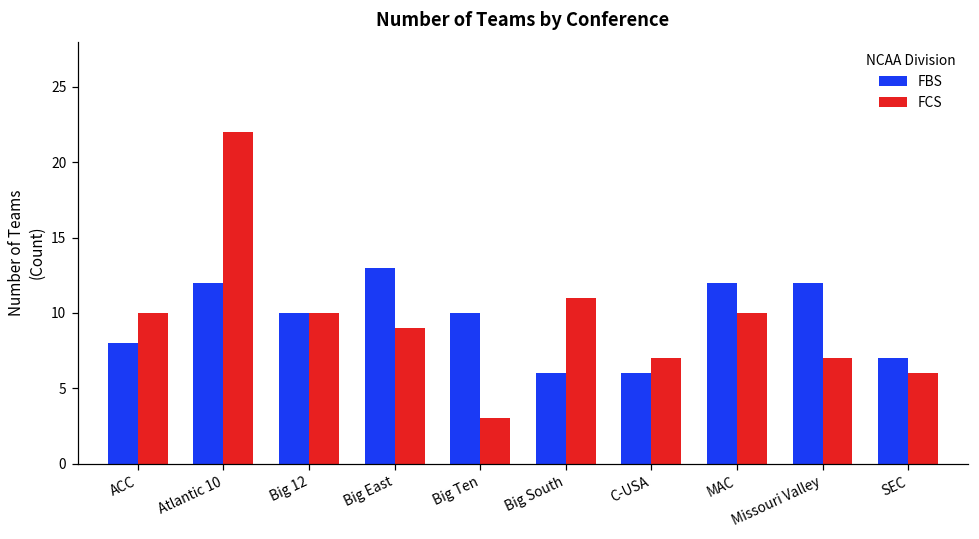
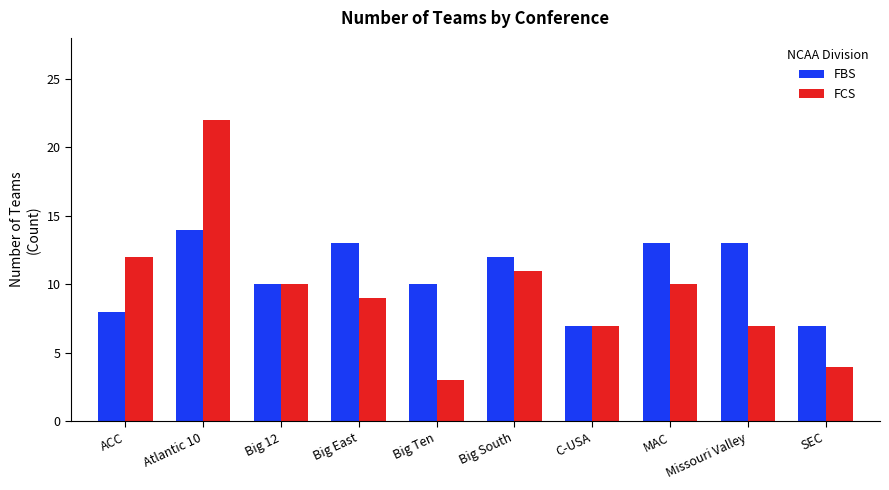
  {
    "FBS": {
      "ACC": 8,
-     "Atlantic 10": 12,
+     "Atlantic 10": 14,
      "Big 12": 10,
      "Big East": 13,
      "Big Ten": 10,
-     "Big South": 6,
-     "C-USA": 6,
-     "MAC": 12,
-     "Missouri Valley": 12,
+     "Big South": 12,
+     "C-USA": 7,
+     "MAC": 13,
+     "Missouri Valley": 13,
      "SEC": 7
    },
    "FCS": {
-     "ACC": 10,
+     "ACC": 12,
      "Atlantic 10": 22,
      "Big 12": 10,
      "Big East": 9,
      "Big Ten": 3,
      "Big South": 11,
      "C-USA": 7,
      "MAC": 10,
      "Missouri Valley": 7,
-     "SEC": 6
+     "SEC": 4
    }
  }
